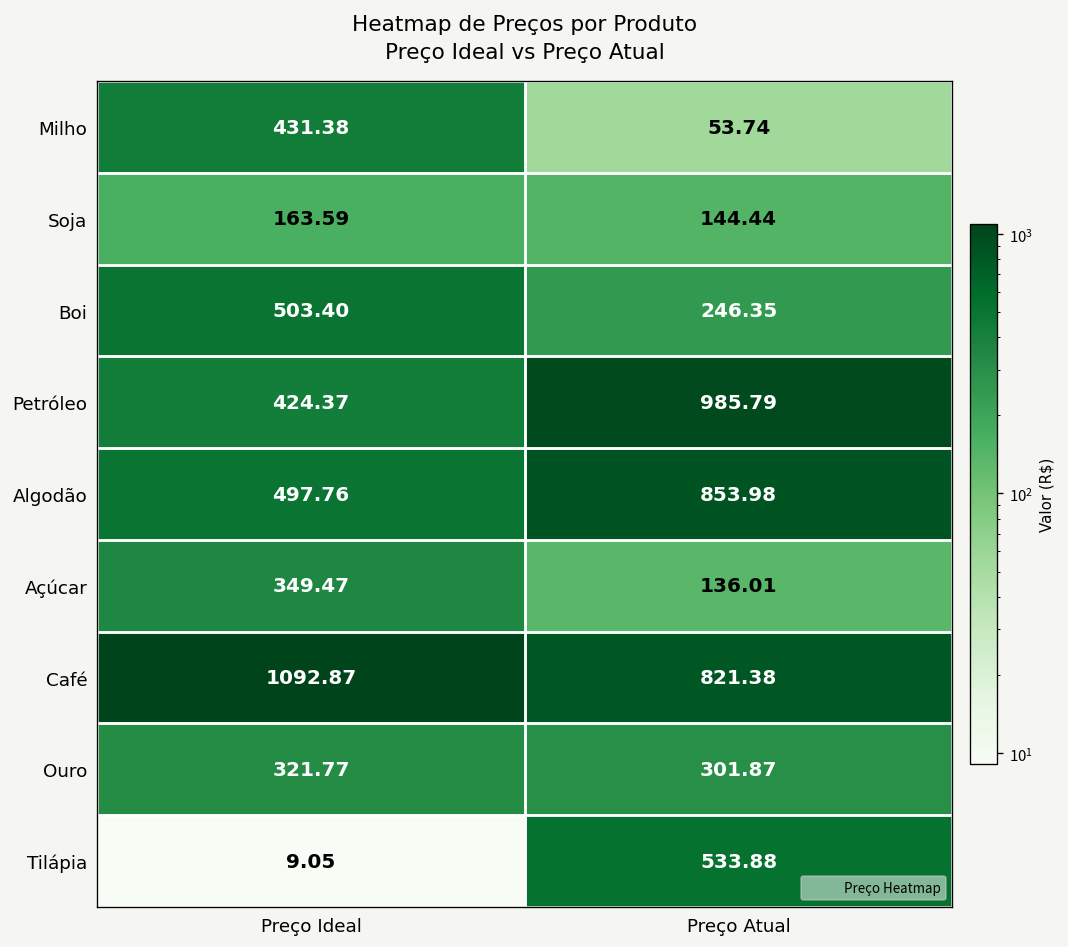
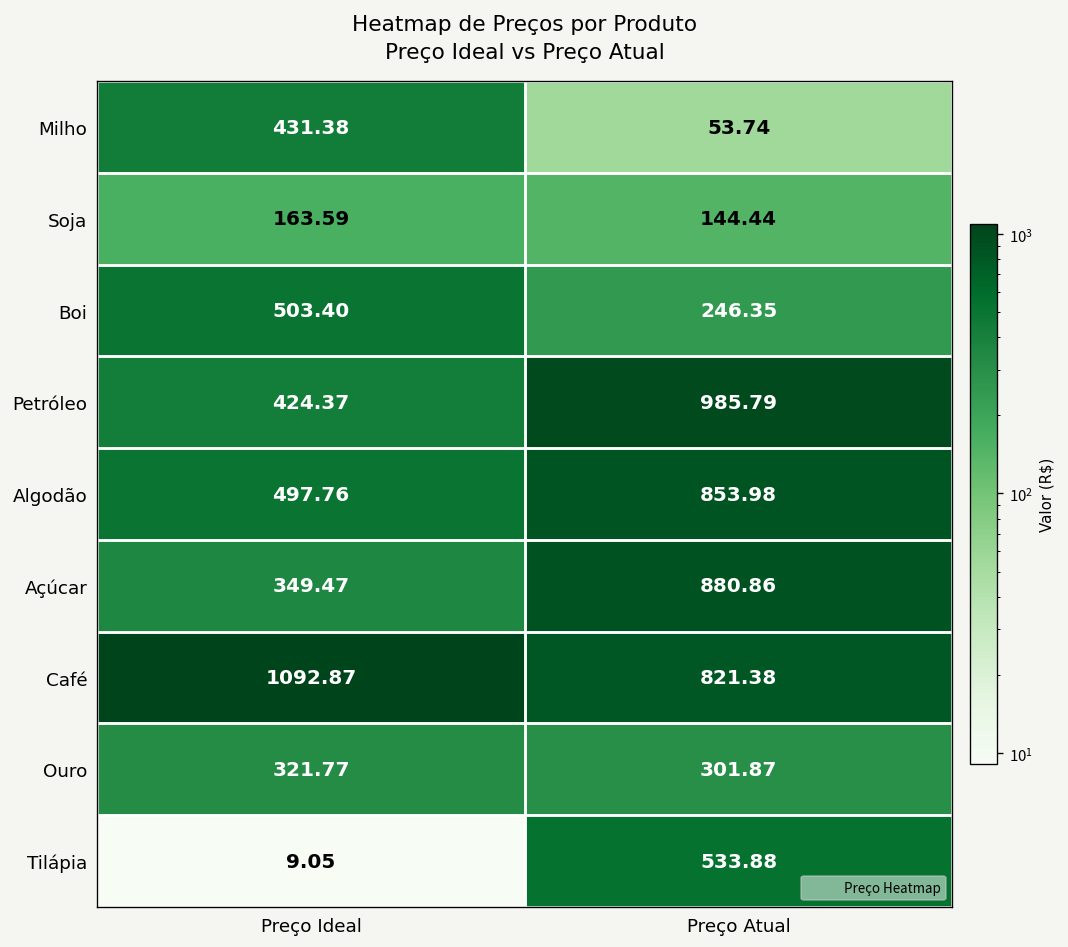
  {
    "Milho": {
      "Preço Ideal": 431.38,
      "Preço Atual": 53.74
    },
    "Soja": {
      "Preço Ideal": 163.59,
      "Preço Atual": 144.44
    },
    "Boi": {
      "Preço Ideal": 503.40,
      "Preço Atual": 246.35
    },
    "Petróleo": {
      "Preço Ideal": 424.37,
      "Preço Atual": 985.79
    },
    "Algodão": {
      "Preço Ideal": 497.76,
      "Preço Atual": 853.98
    },
    "Açúcar": {
      "Preço Ideal": 349.47,
-     "Preço Atual": 136.01
+     "Preço Atual": 880.86
    },
    "Café": {
      "Preço Ideal": 1092.87,
      "Preço Atual": 821.38
    },
    "Ouro": {
      "Preço Ideal": 321.77,
      "Preço Atual": 301.87
    },
    "Tilápia": {
      "Preço Ideal": 9.05,
      "Preço Atual": 533.88
    }
  }
